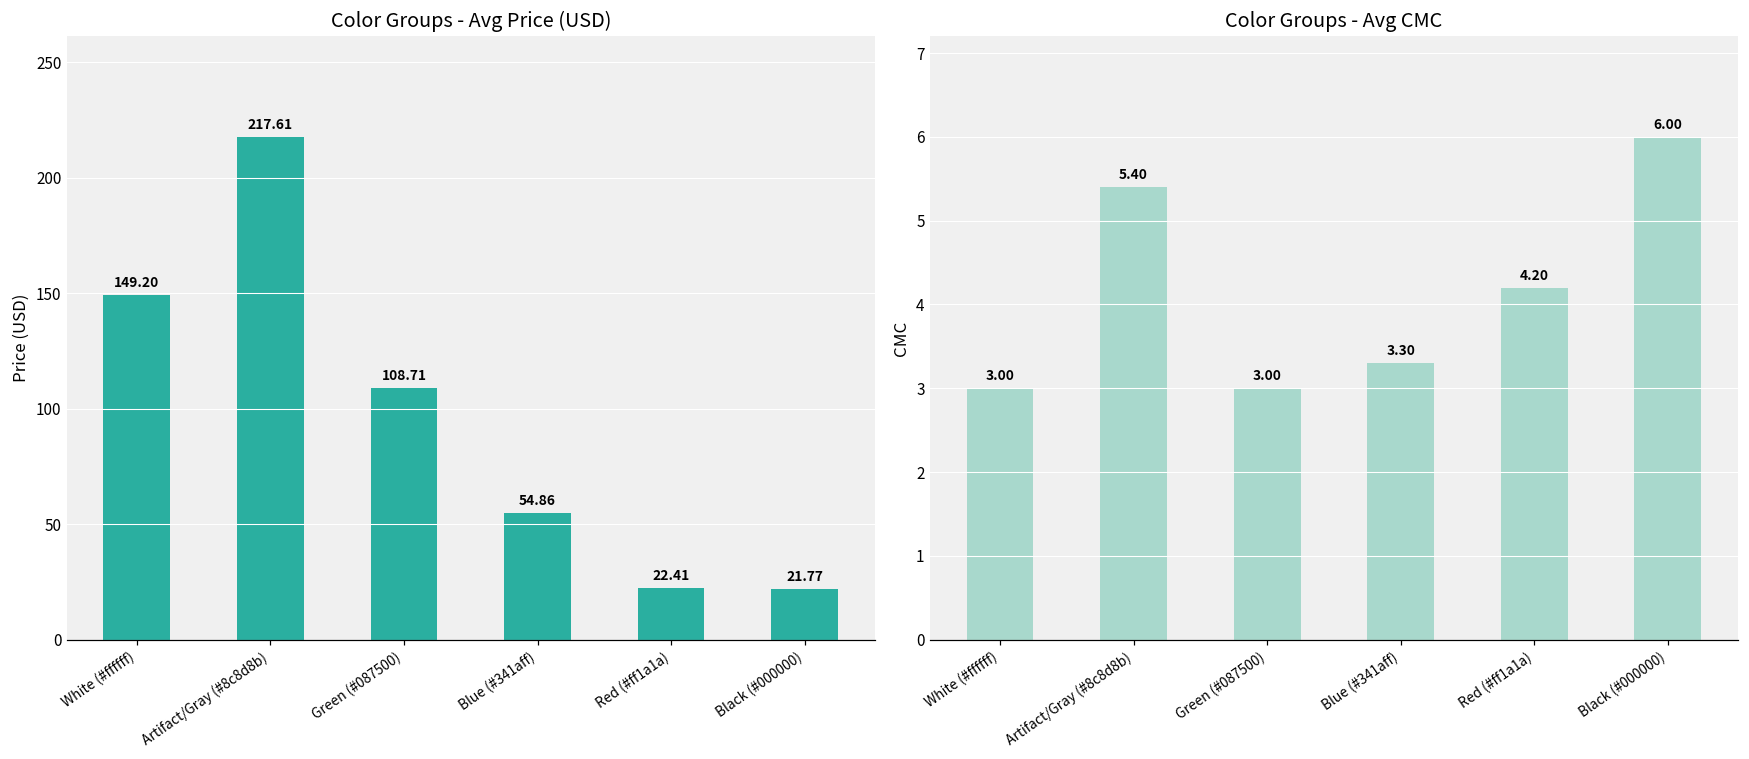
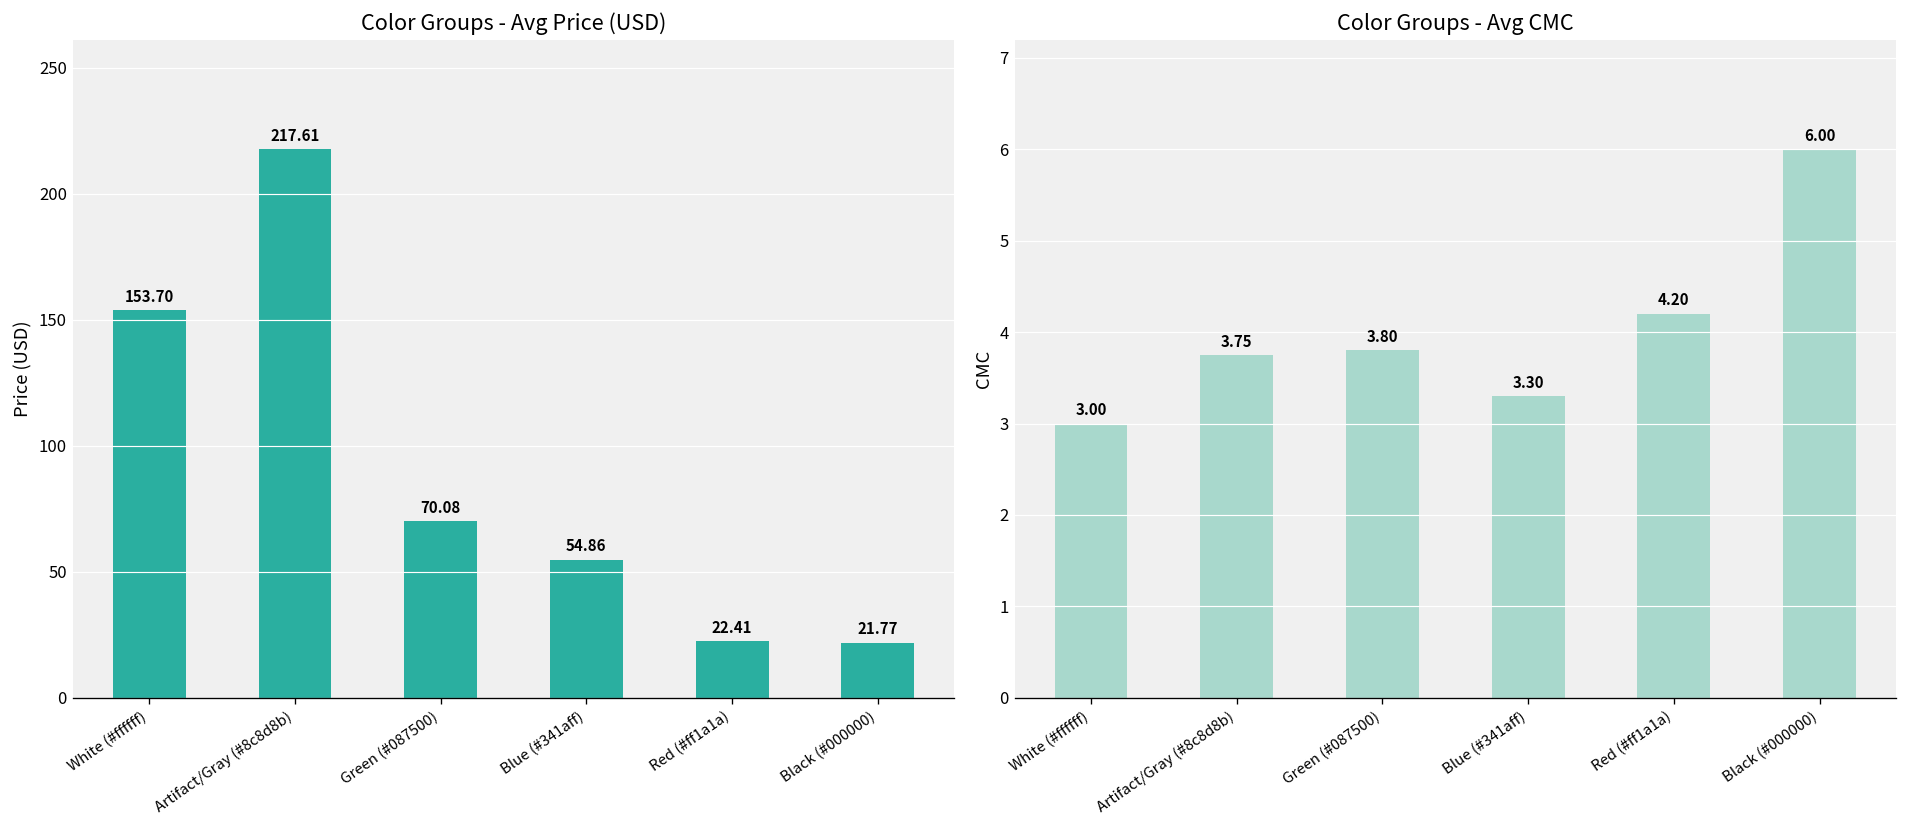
  {
    "Color Groups - Avg Price (USD)": {
-     "White (#ffffff)": 149.20,
+     "White (#ffffff)": 153.70,
      "Artifact/Gray (#8c8d8b)": 217.61,
-     "Green (#087500)": 108.71,
+     "Green (#087500)": 70.08,
      "Blue (#341aff)": 54.86,
      "Red (#ff1a1a)": 22.41,
      "Black (#000000)": 21.77
    },
    "Color Groups - Avg CMC": {
      "White (#ffffff)": 3.00,
-     "Artifact/Gray (#8c8d8b)": 5.40,
-     "Green (#087500)": 3.00,
+     "Artifact/Gray (#8c8d8b)": 3.75,
+     "Green (#087500)": 3.80,
      "Blue (#341aff)": 3.30,
      "Red (#ff1a1a)": 4.20,
      "Black (#000000)": 6.00
    }
  }
